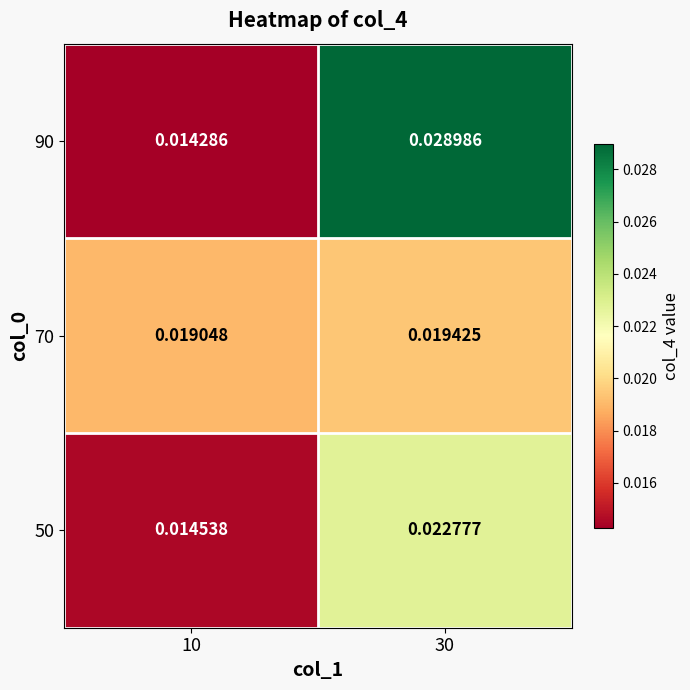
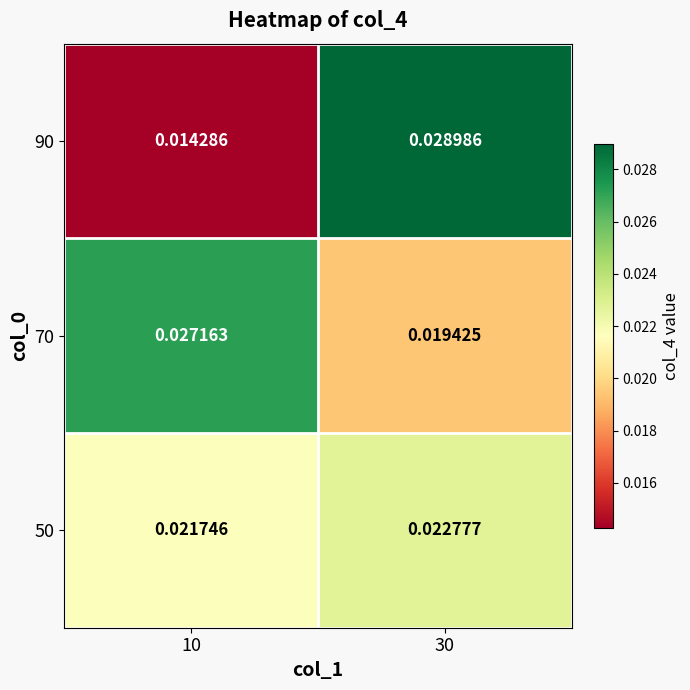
  {
    "90": {
      "10": 0.014286,
      "30": 0.028986
    },
    "70": {
-     "10": 0.019048,
+     "10": 0.027163,
      "30": 0.019425
    },
    "50": {
-     "10": 0.014538,
+     "10": 0.021746,
      "30": 0.022777
    }
  }
